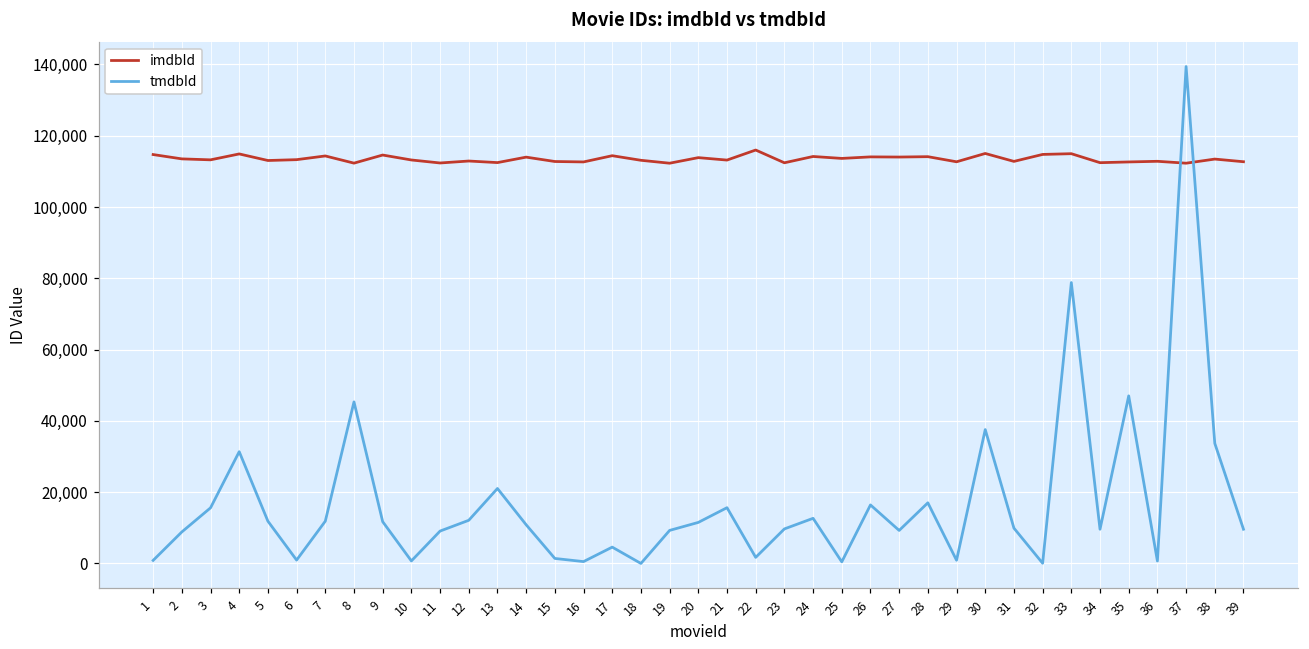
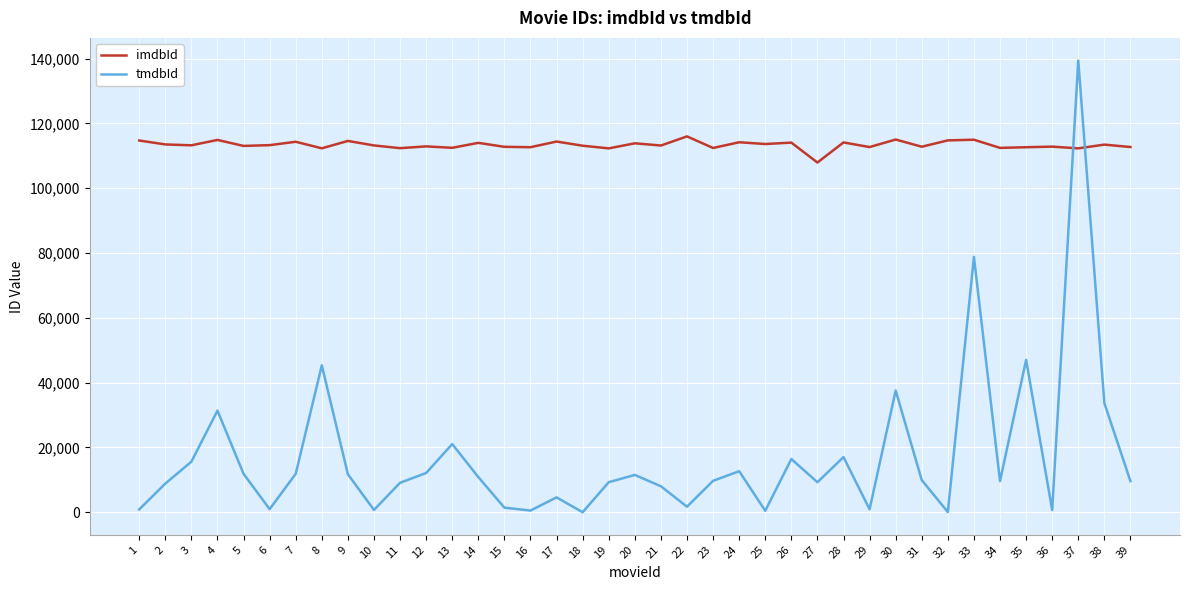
  {
    "imdbId": {
      "1": "115,000",
      "2": "113,000",
      "3": "113,000",
      "4": "115,000",
      "5": "113,000",
      "6": "113,000",
      "7": "114,000",
      "8": "112,000",
      "9": "115,000",
      "10": "113,000",
      "11": "112,000",
      "12": "113,000",
      "13": "112,000",
      "14": "114,000",
      "15": "113,000",
      "16": "113,000",
      "17": "114,000",
      "18": "113,000",
      "19": "112,000",
      "20": "114,000",
      "21": "113,000",
      "22": "116,000",
      "23": "112,000",
      "24": "114,000",
      "25": "114,000",
      "26": "114,000",
-     "27": "114,000",
+     "27": "108,000",
      "28": "114,000",
      "29": "113,000",
      "30": "115,000",
      "31": "113,000",
      "32": "115,000",
      "33": "115,000",
      "34": "112,000",
      "35": "113,000",
      "36": "113,000",
      "37": "112,000",
      "38": "113,000",
      "39": "113,000"
    },
    "tmdbId": {
      "1": "1,000",
      "2": "9,000",
      "3": "16,000",
      "4": "31,000",
      "5": "12,000",
      "6": "1,000",
      "7": "12,000",
      "8": "45,000",
      "9": "12,000",
      "10": "1,000",
      "11": "9,000",
      "12": "12,000",
      "13": "21,000",
      "14": "11,000",
      "15": "1,000",
      "16": "1,000",
      "17": "5,000",
      "18": "0",
      "19": "9,000",
      "20": "12,000",
-     "21": "16,000",
+     "21": "8,000",
      "22": "2,000",
      "23": "10,000",
      "24": "13,000",
      "25": "0",
      "26": "16,000",
      "27": "9,000",
      "28": "17,000",
      "29": "1,000",
      "30": "38,000",
      "31": "10,000",
      "32": "0",
      "33": "79,000",
      "34": "10,000",
      "35": "47,000",
      "36": "1,000",
      "37": "139,000",
      "38": "34,000",
      "39": "10,000"
    }
  }
